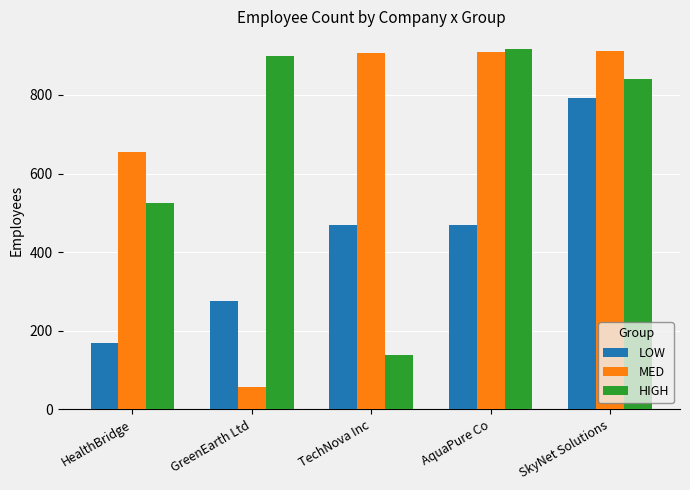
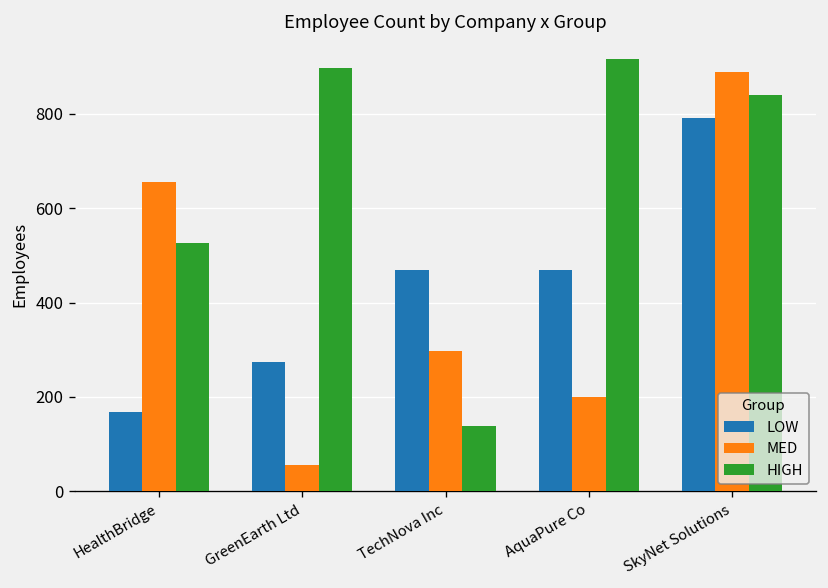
  {
    "LOW": {
      "HealthBridge": 170,
      "GreenEarth Ltd": 280,
      "TechNova Inc": 470,
      "AquaPure Co": 470,
      "SkyNet Solutions": 790
    },
    "MED": {
      "HealthBridge": 660,
      "GreenEarth Ltd": 60,
-     "TechNova Inc": 910,
-     "AquaPure Co": 910,
-     "SkyNet Solutions": 910
+     "TechNova Inc": 300,
+     "AquaPure Co": 200,
+     "SkyNet Solutions": 890
    },
    "HIGH": {
      "HealthBridge": 530,
      "GreenEarth Ltd": 900,
      "TechNova Inc": 140,
      "AquaPure Co": 920,
      "SkyNet Solutions": 840
    }
  }
